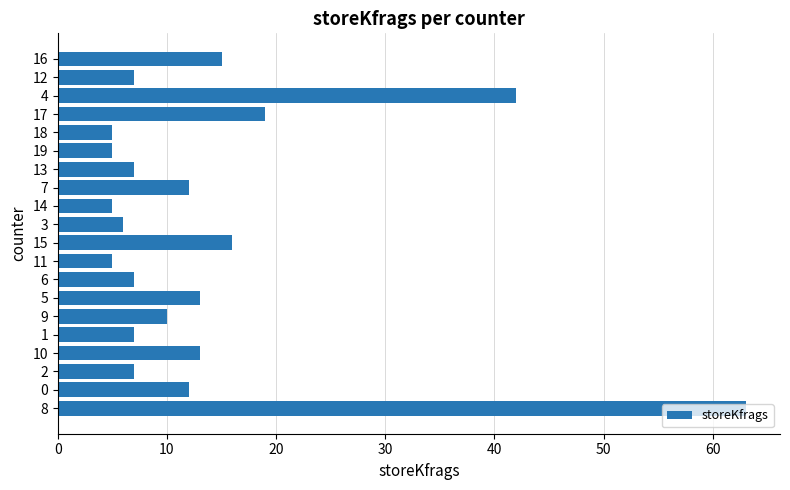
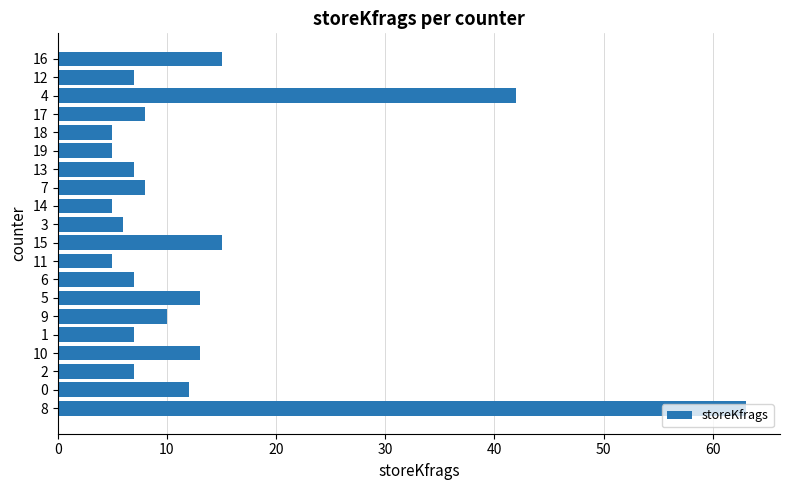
  {
    "16": 15,
    "12": 7,
    "4": 42,
-   "17": 19,
+   "17": 8,
    "18": 5,
    "19": 5,
    "13": 7,
-   "7": 12,
+   "7": 8,
    "14": 5,
    "3": 6,
-   "15": 16,
+   "15": 15,
    "11": 5,
    "6": 7,
    "5": 13,
    "9": 10,
    "1": 7,
    "10": 13,
    "2": 7,
    "0": 12
  }
